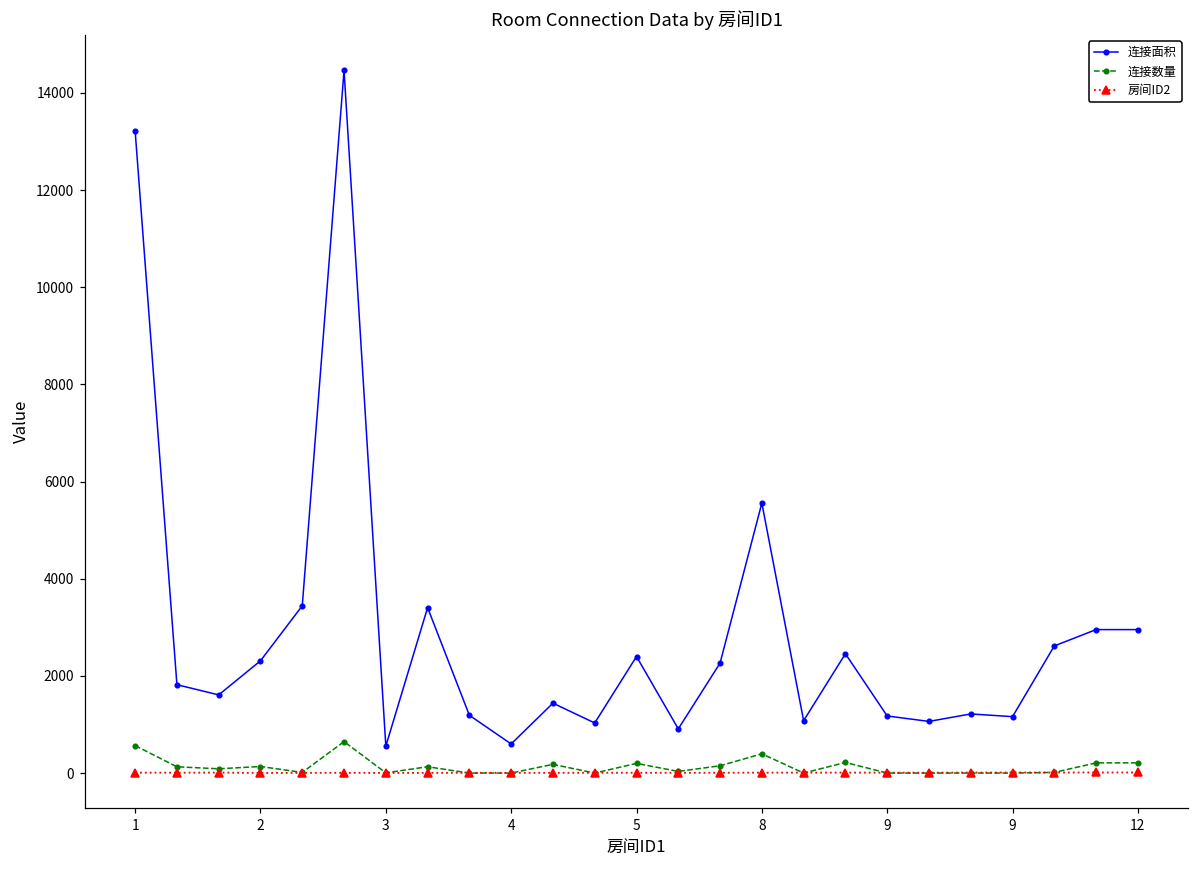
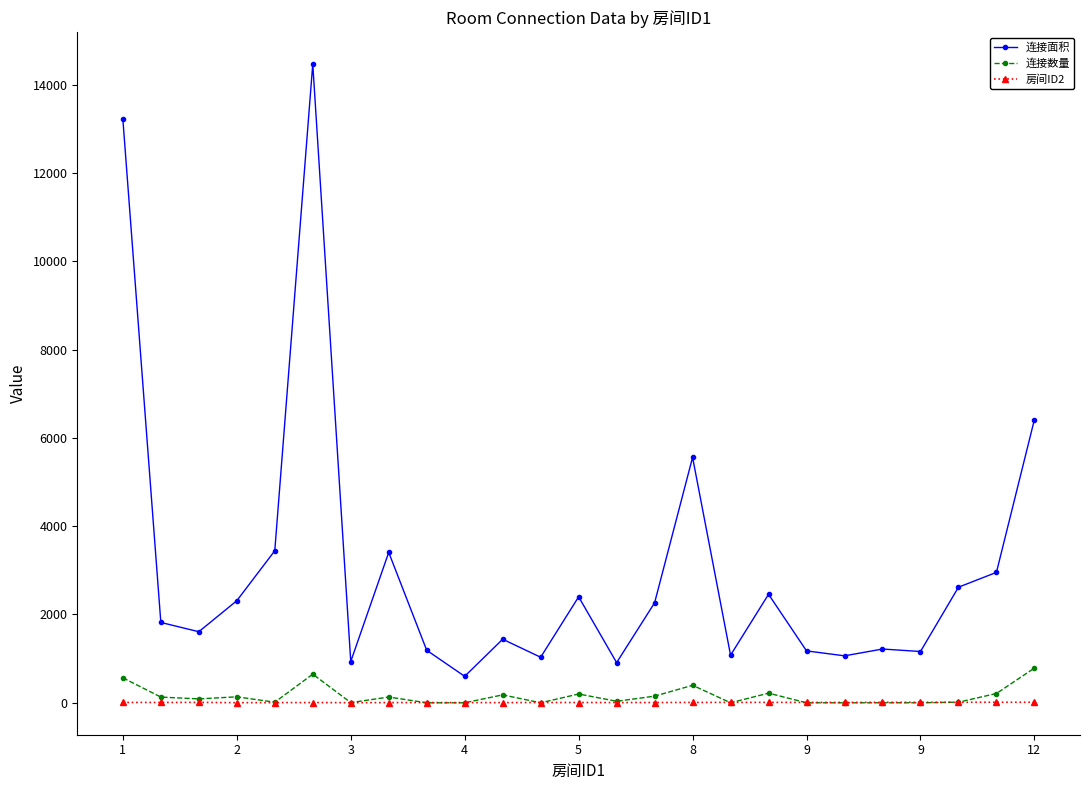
  {
    "连接面积": {
-     "3": 600,
-     "12": 3000
+     "3": 900,
+     "12": 6400
    },
    "连接数量": {
-     "12": 200
+     "12": 800
    },
    "房间ID2": {
      "12": 0
    }
  }
